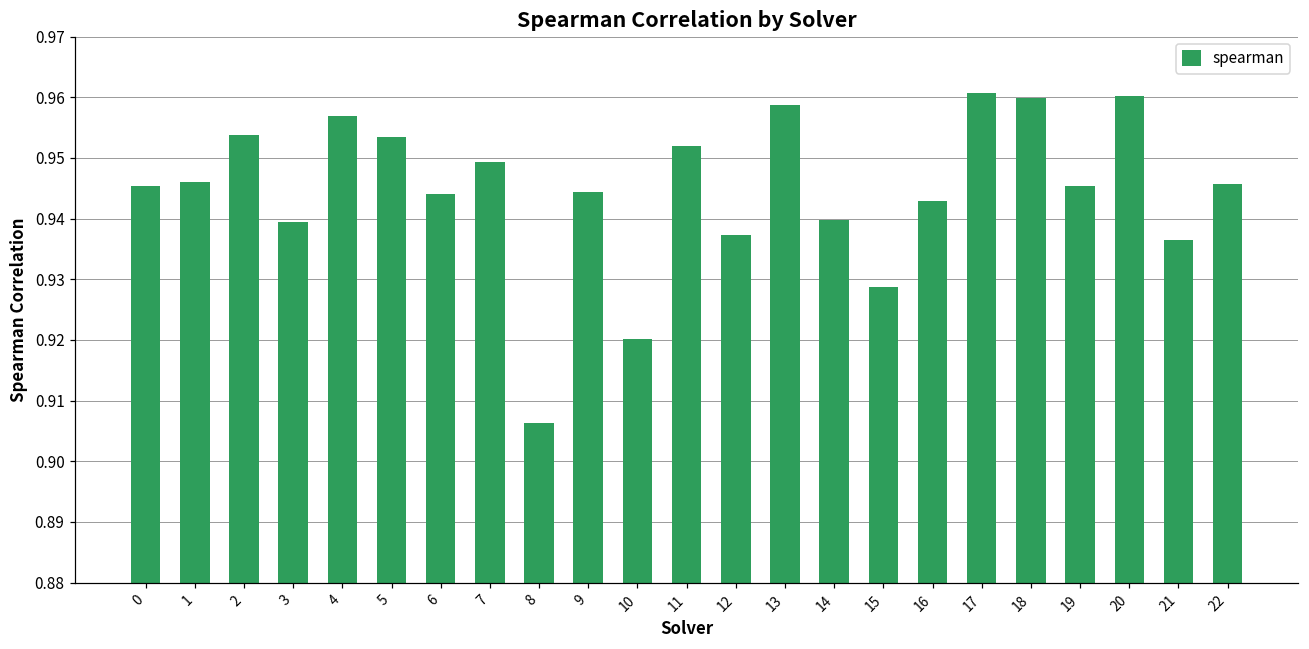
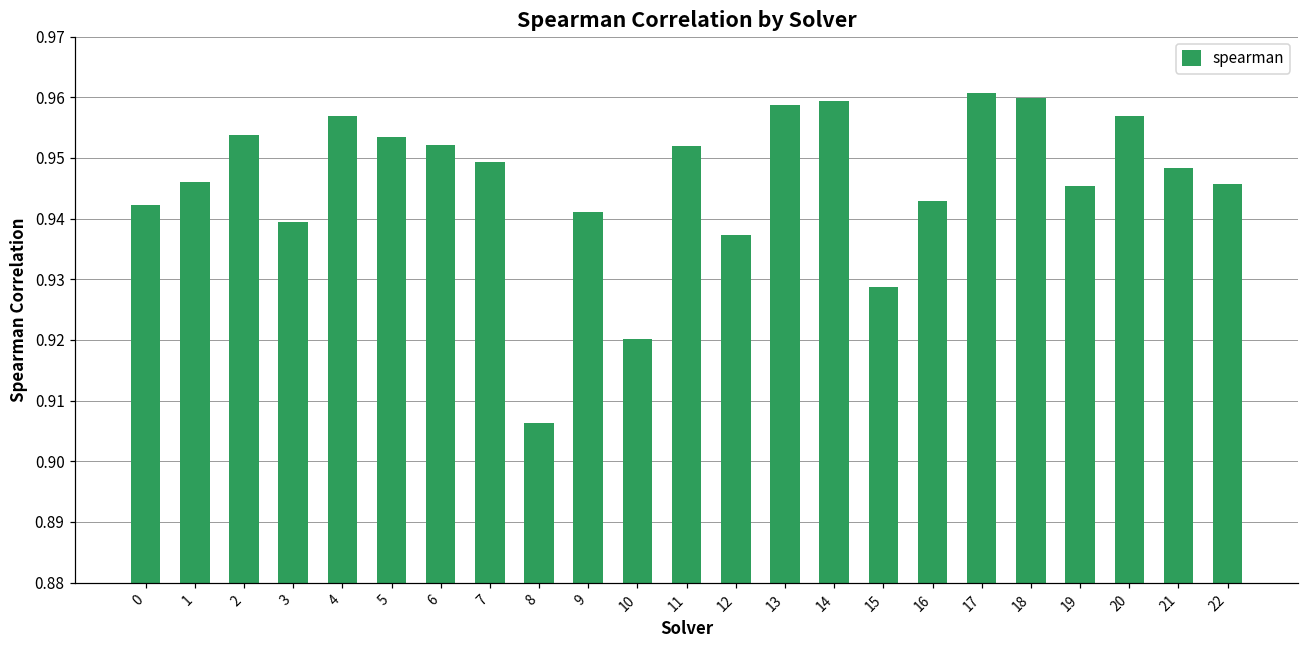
  {
-   "0": 0.945,
+   "0": 0.942,
    "1": 0.946,
    "2": 0.954,
    "3": 0.939,
    "4": 0.957,
    "5": 0.953,
-   "6": 0.944,
+   "6": 0.952,
    "7": 0.949,
    "8": 0.906,
-   "9": 0.944,
+   "9": 0.941,
    "10": 0.920,
    "11": 0.952,
    "12": 0.937,
    "13": 0.959,
-   "14": 0.940,
+   "14": 0.959,
    "15": 0.929,
    "16": 0.943,
    "17": 0.961,
    "18": 0.960,
    "19": 0.945,
-   "20": 0.960,
-   "21": 0.936,
+   "20": 0.957,
+   "21": 0.948,
    "22": 0.946
  }
